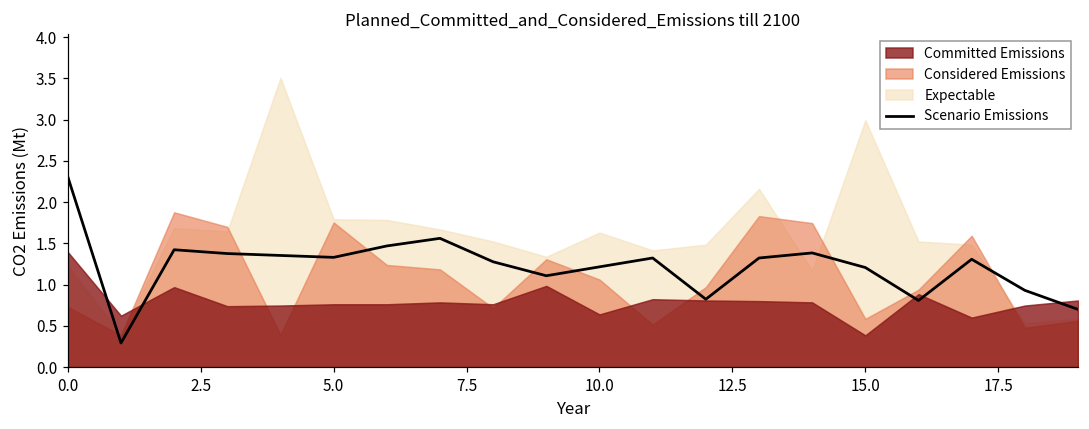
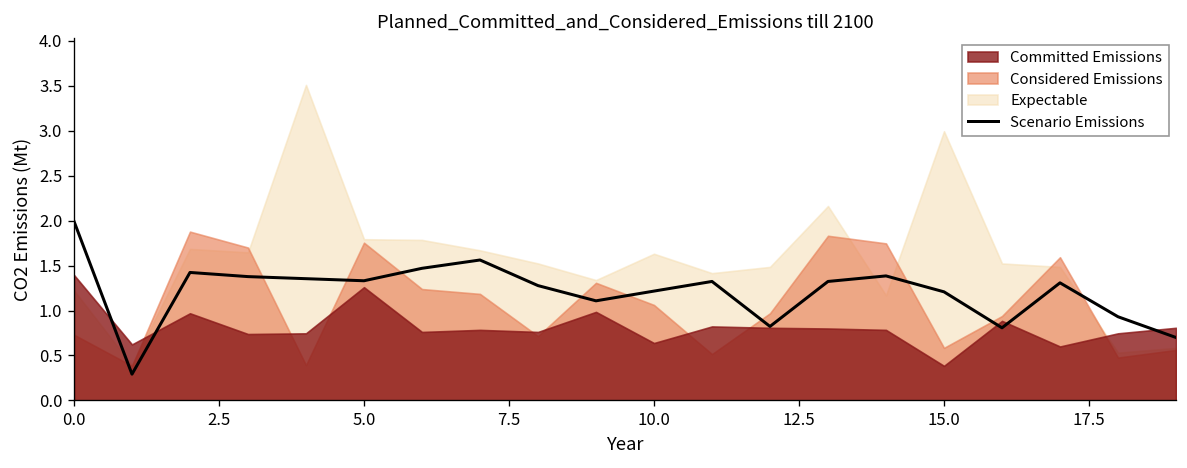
  {
    "Scenario Emissions": {
-     "0.0": 2.3,
+     "0.0": 2.0,
      "5.0": 1.3,
      "10.0": 1.2,
      "15.0": 1.2
    },
    "Expectable": {
      "0.0": 1.2,
      "5.0": 1.8,
      "10.0": 1.6,
      "15.0": 3.0
    },
    "Considered Emissions": {
      "0.0": 0.7,
      "5.0": 1.8,
      "10.0": 1.1,
      "15.0": 0.6
    },
    "Committed Emissions": {
      "0.0": 1.4,
-     "5.0": 0.8,
+     "5.0": 1.3,
      "10.0": 0.6,
      "15.0": 0.4
    }
  }
